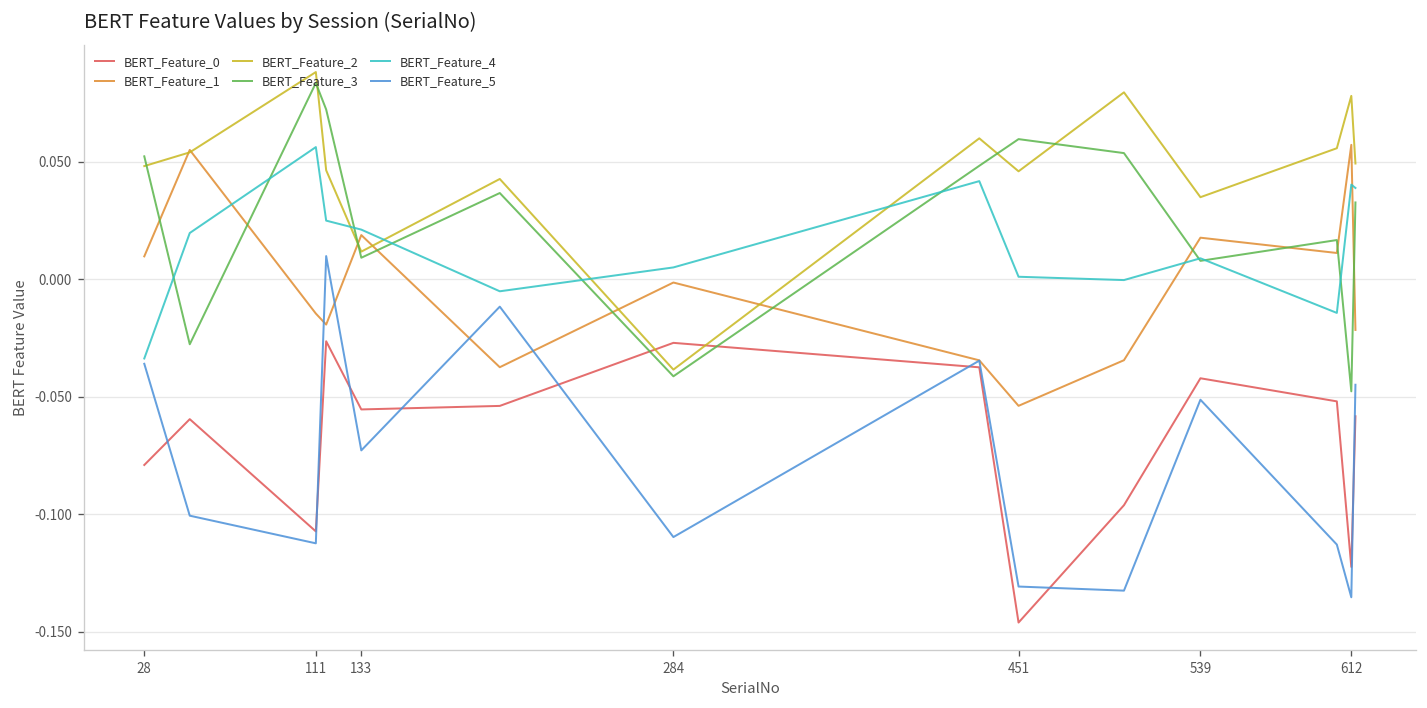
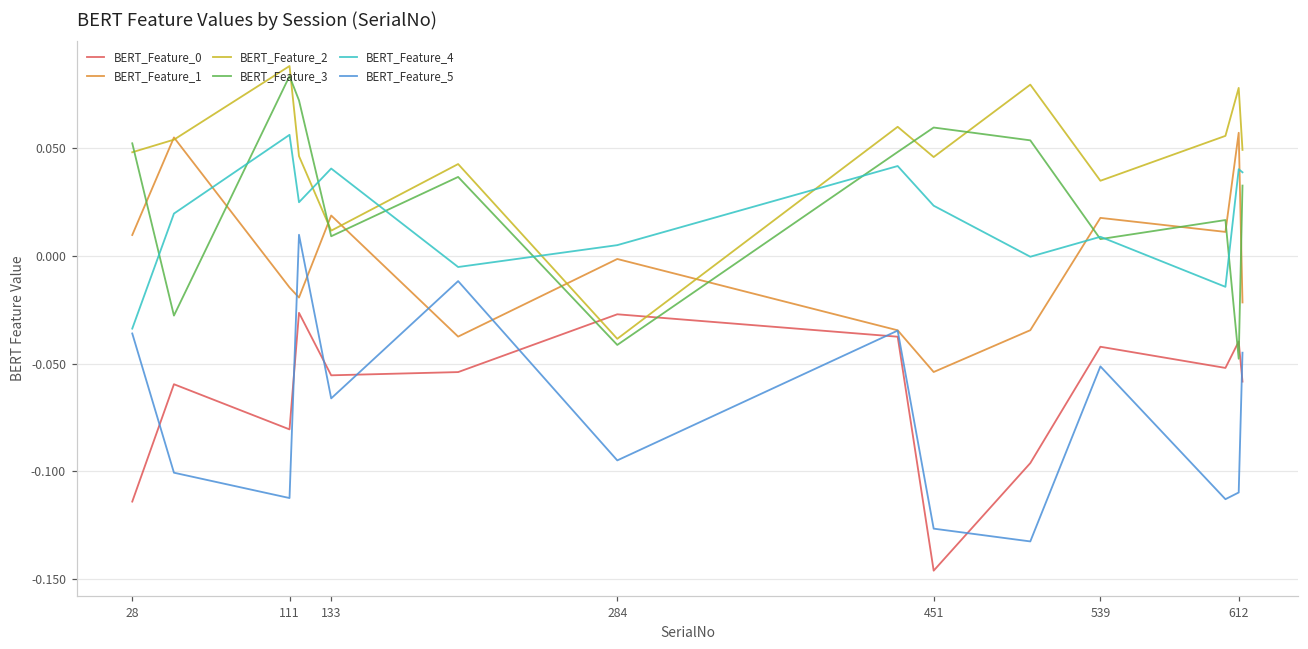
  {
    "BERT_Feature_0": {
-     "28": -0.079,
-     "111": -0.107,
+     "28": -0.114,
+     "111": -0.081,
      "133": -0.055,
      "284": -0.027,
      "451": -0.146,
      "539": -0.042,
-     "612": -0.122
+     "612": -0.040
    },
    "BERT_Feature_3": {
      "28": 0.052,
      "111": 0.084,
      "133": 0.009,
      "284": -0.041,
      "451": 0.060,
      "612": -0.048
    },
    "BERT_Feature_4": {
      "28": -0.034,
      "111": 0.056,
-     "133": 0.021,
+     "133": 0.041,
      "284": 0.005,
-     "451": 0.001,
+     "451": 0.023,
      "612": 0.040
    },
    "BERT_Feature_5": {
      "28": -0.036,
      "111": -0.112,
-     "133": -0.073,
-     "284": -0.110,
-     "451": -0.131,
+     "133": -0.066,
+     "284": -0.095,
+     "451": -0.127,
      "539": -0.051,
-     "612": -0.135
+     "612": -0.110
    }
  }
